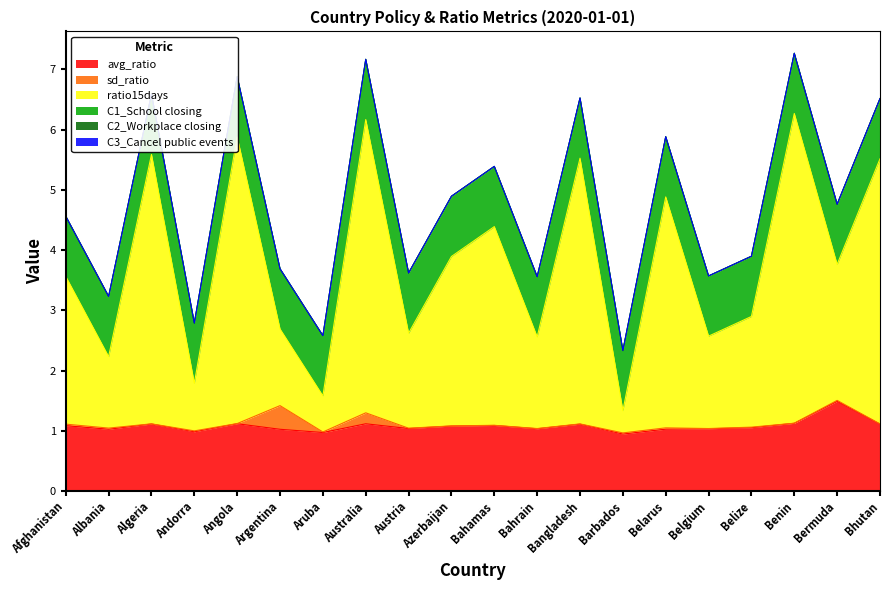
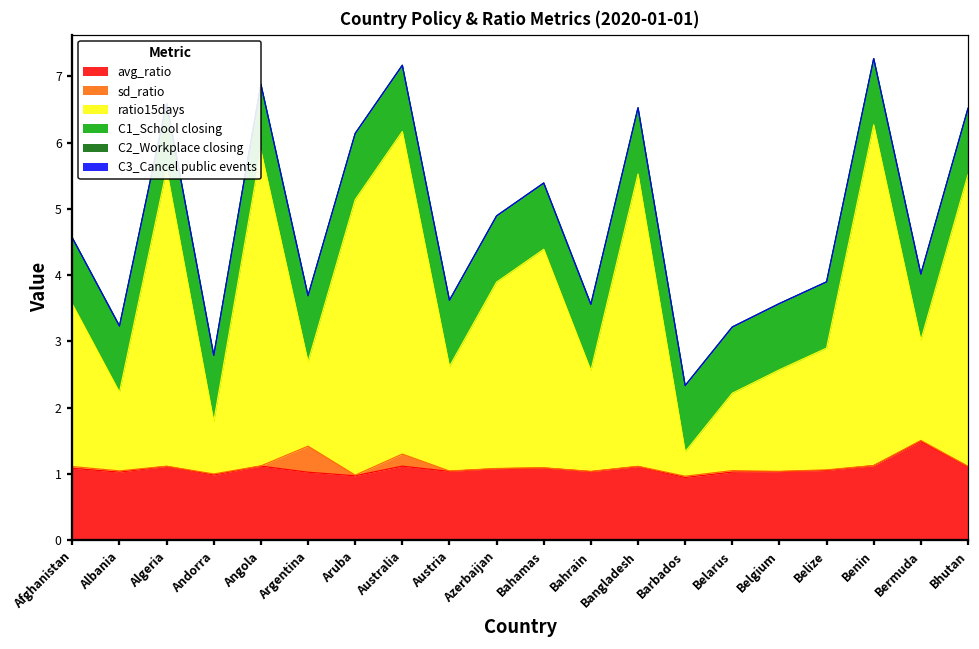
  {
    "avg_ratio": {
      "Argentina": 1.0,
      "Australia": 1.1
    },
    "sd_ratio": {
      "Argentina": 0.4,
      "Australia": 0.2
    },
    "ratio15days": {
      "Afghanistan": 2.5,
      "Albania": 1.2,
      "Algeria": 4.5,
      "Andorra": 0.8,
      "Argentina": 1.3,
-     "Aruba": 0.6,
+     "Aruba": 4.2,
      "Australia": 4.9,
      "Austria": 1.6,
      "Azerbaijan": 2.8,
      "Bahamas": 3.3,
      "Bahrain": 1.5,
      "Bangladesh": 4.4,
      "Barbados": 0.4,
-     "Belarus": 3.8,
+     "Belarus": 1.2,
      "Belgium": 1.5,
      "Belize": 1.8,
      "Benin": 5.1,
-     "Bermuda": 2.3,
+     "Bermuda": 1.5,
      "Bhutan": 4.4
    }
  }
